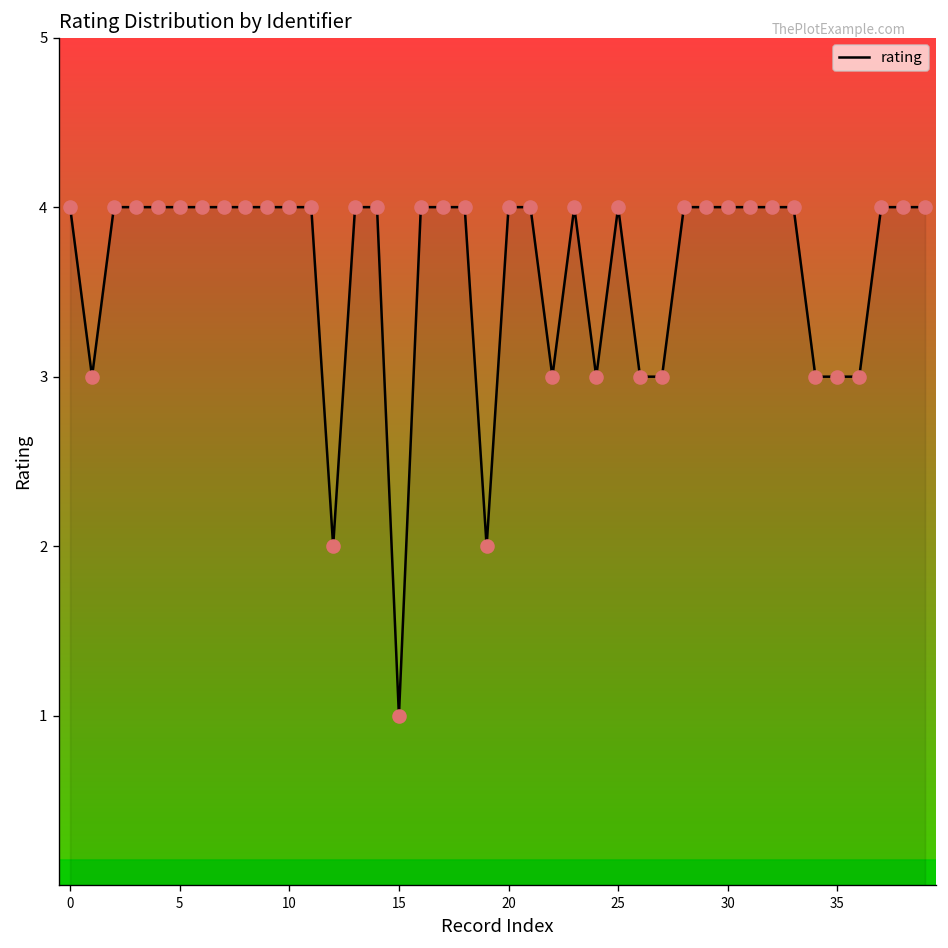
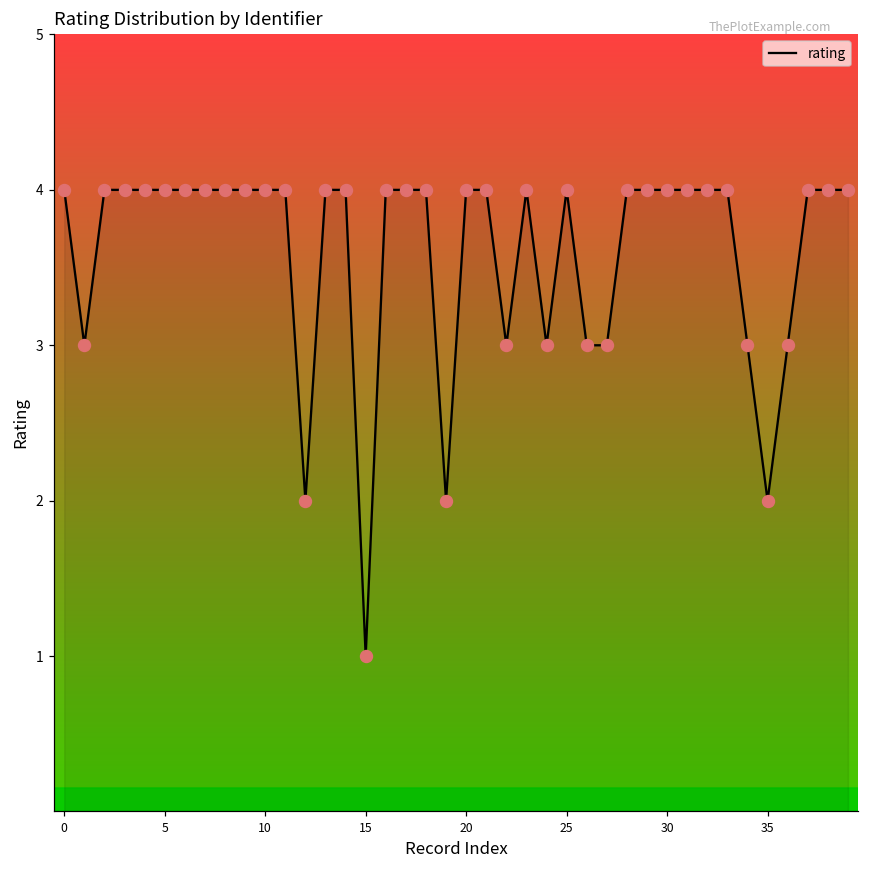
  {
    "0": 4,
    "5": 4,
    "10": 4,
    "15": 1,
    "20": 4,
    "25": 4,
    "30": 4,
-   "35": 3
+   "35": 2
  }
